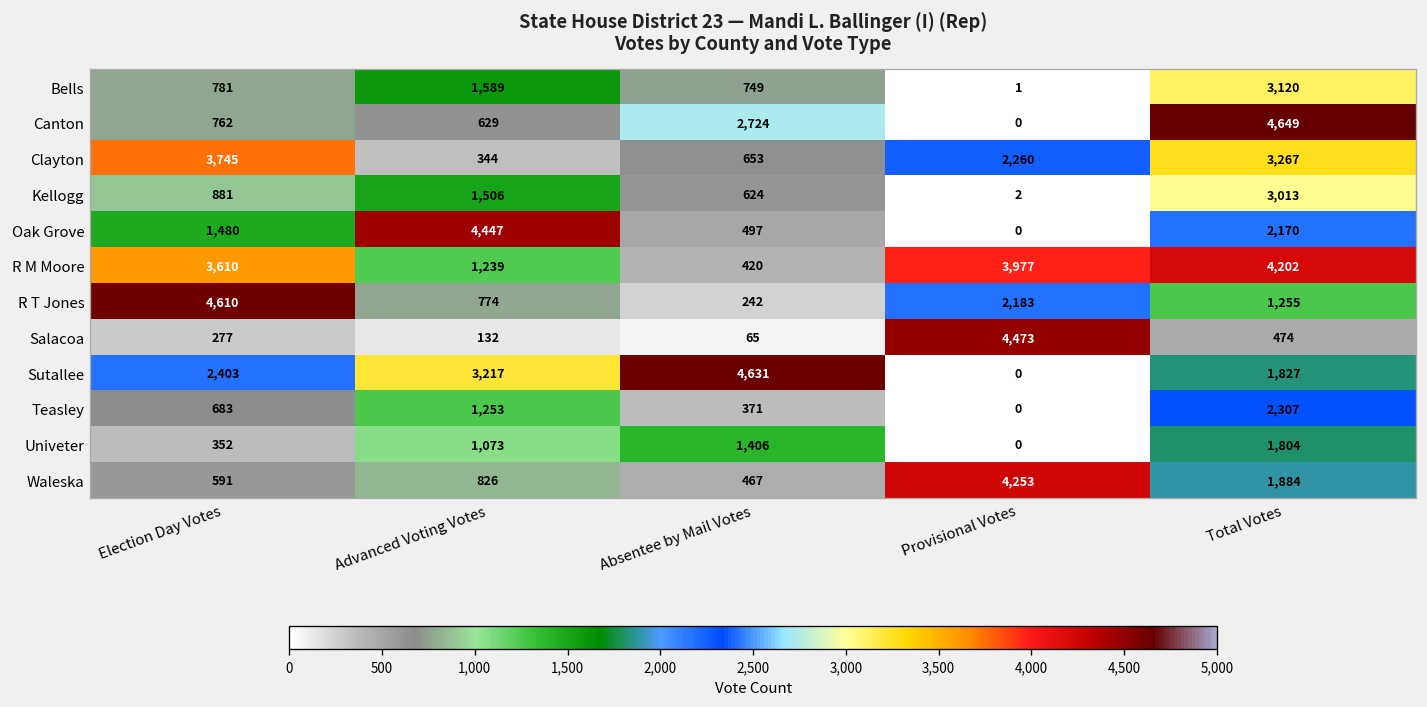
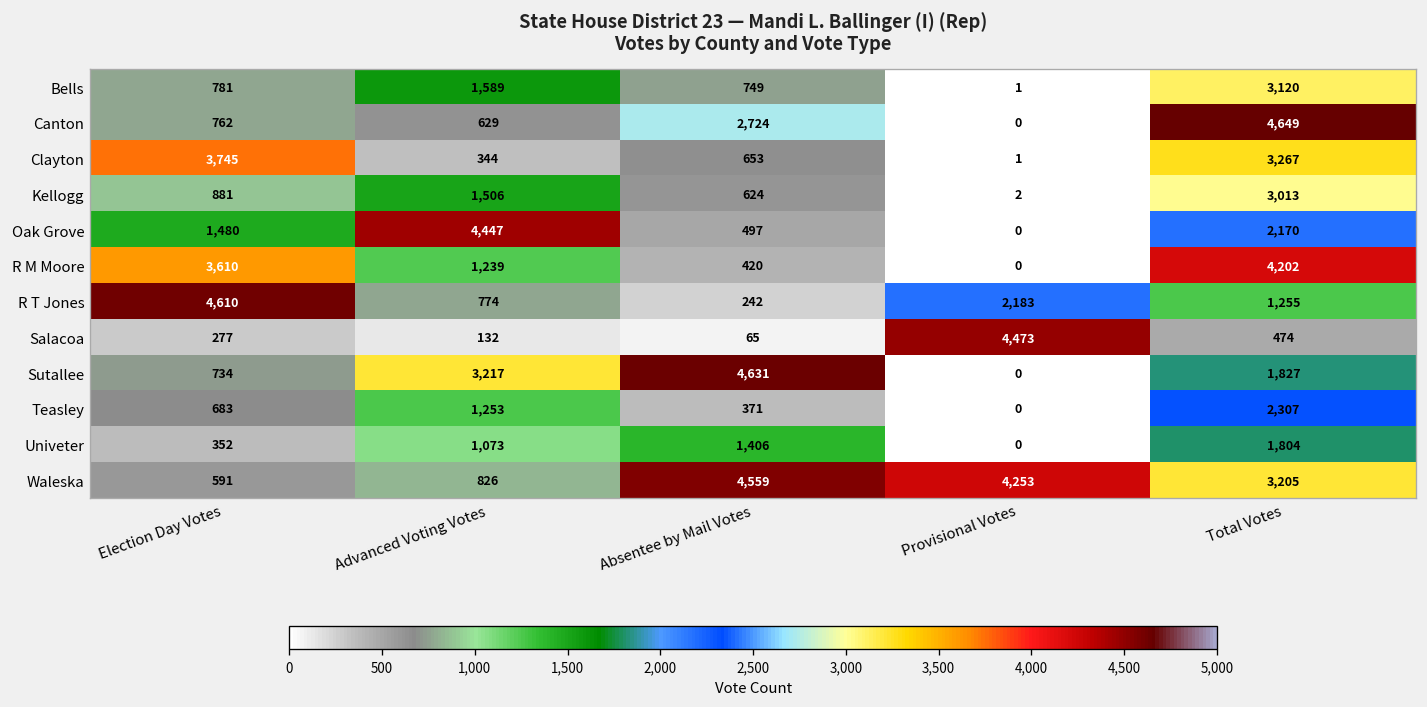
  {
    "Bells": {
      "Election Day Votes": "781",
      "Advanced Voting Votes": "1,589",
      "Absentee by Mail Votes": "749",
      "Provisional Votes": "1",
      "Total Votes": "3,120"
    },
    "Canton": {
      "Election Day Votes": "762",
      "Advanced Voting Votes": "629",
      "Absentee by Mail Votes": "2,724",
      "Provisional Votes": "0",
      "Total Votes": "4,649"
    },
    "Clayton": {
      "Election Day Votes": "3,745",
      "Advanced Voting Votes": "344",
      "Absentee by Mail Votes": "653",
-     "Provisional Votes": "2,260",
+     "Provisional Votes": "1",
      "Total Votes": "3,267"
    },
    "Kellogg": {
      "Election Day Votes": "881",
      "Advanced Voting Votes": "1,506",
      "Absentee by Mail Votes": "624",
      "Provisional Votes": "2",
      "Total Votes": "3,013"
    },
    "Oak Grove": {
      "Election Day Votes": "1,480",
      "Advanced Voting Votes": "4,447",
      "Absentee by Mail Votes": "497",
      "Provisional Votes": "0",
      "Total Votes": "2,170"
    },
    "R M Moore": {
      "Election Day Votes": "3,610",
      "Advanced Voting Votes": "1,239",
      "Absentee by Mail Votes": "420",
-     "Provisional Votes": "3,977",
+     "Provisional Votes": "0",
      "Total Votes": "4,202"
    },
    "R T Jones": {
      "Election Day Votes": "4,610",
      "Advanced Voting Votes": "774",
      "Absentee by Mail Votes": "242",
      "Provisional Votes": "2,183",
      "Total Votes": "1,255"
    },
    "Salacoa": {
      "Election Day Votes": "277",
      "Advanced Voting Votes": "132",
      "Absentee by Mail Votes": "65",
      "Provisional Votes": "4,473",
      "Total Votes": "474"
    },
    "Sutallee": {
-     "Election Day Votes": "2,403",
+     "Election Day Votes": "734",
      "Advanced Voting Votes": "3,217",
      "Absentee by Mail Votes": "4,631",
      "Provisional Votes": "0",
      "Total Votes": "1,827"
    },
    "Teasley": {
      "Election Day Votes": "683",
      "Advanced Voting Votes": "1,253",
      "Absentee by Mail Votes": "371",
      "Provisional Votes": "0",
      "Total Votes": "2,307"
    },
    "Univeter": {
      "Election Day Votes": "352",
      "Advanced Voting Votes": "1,073",
      "Absentee by Mail Votes": "1,406",
      "Provisional Votes": "0",
      "Total Votes": "1,804"
    },
    "Waleska": {
      "Election Day Votes": "591",
      "Advanced Voting Votes": "826",
-     "Absentee by Mail Votes": "467",
+     "Absentee by Mail Votes": "4,559",
      "Provisional Votes": "4,253",
-     "Total Votes": "1,884"
+     "Total Votes": "3,205"
    }
  }
